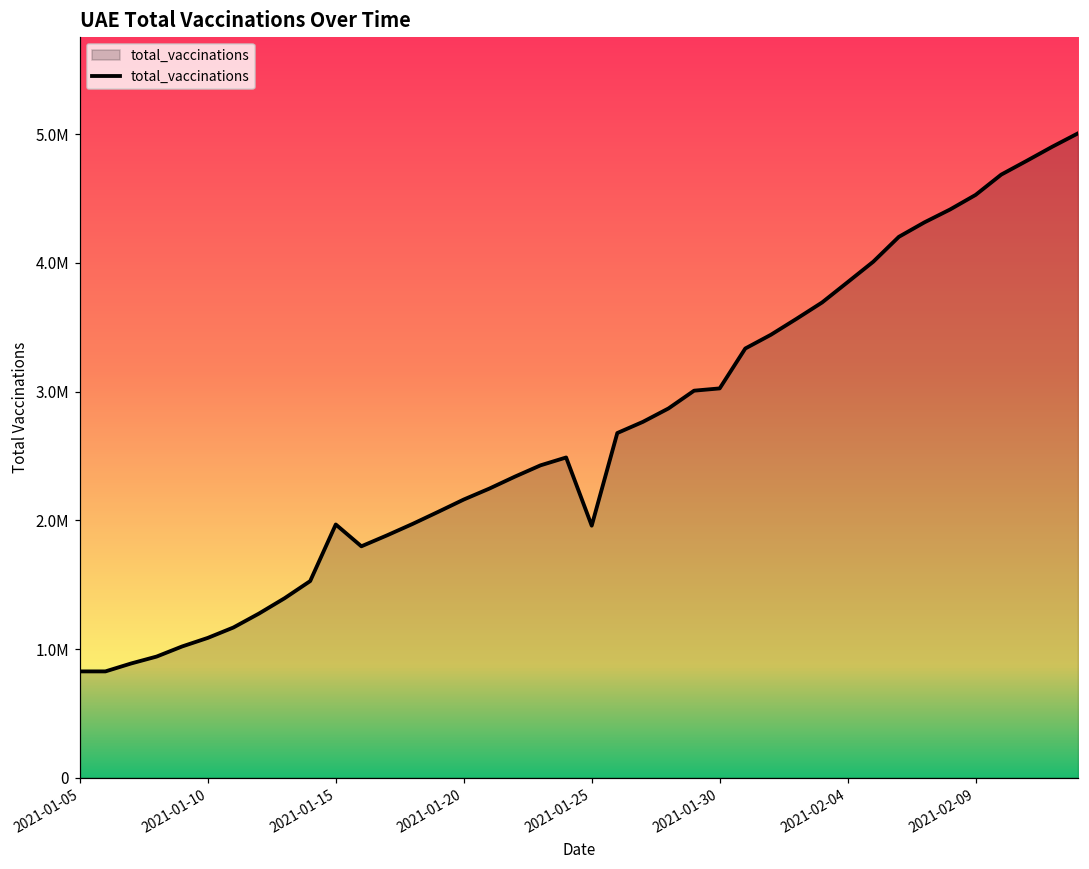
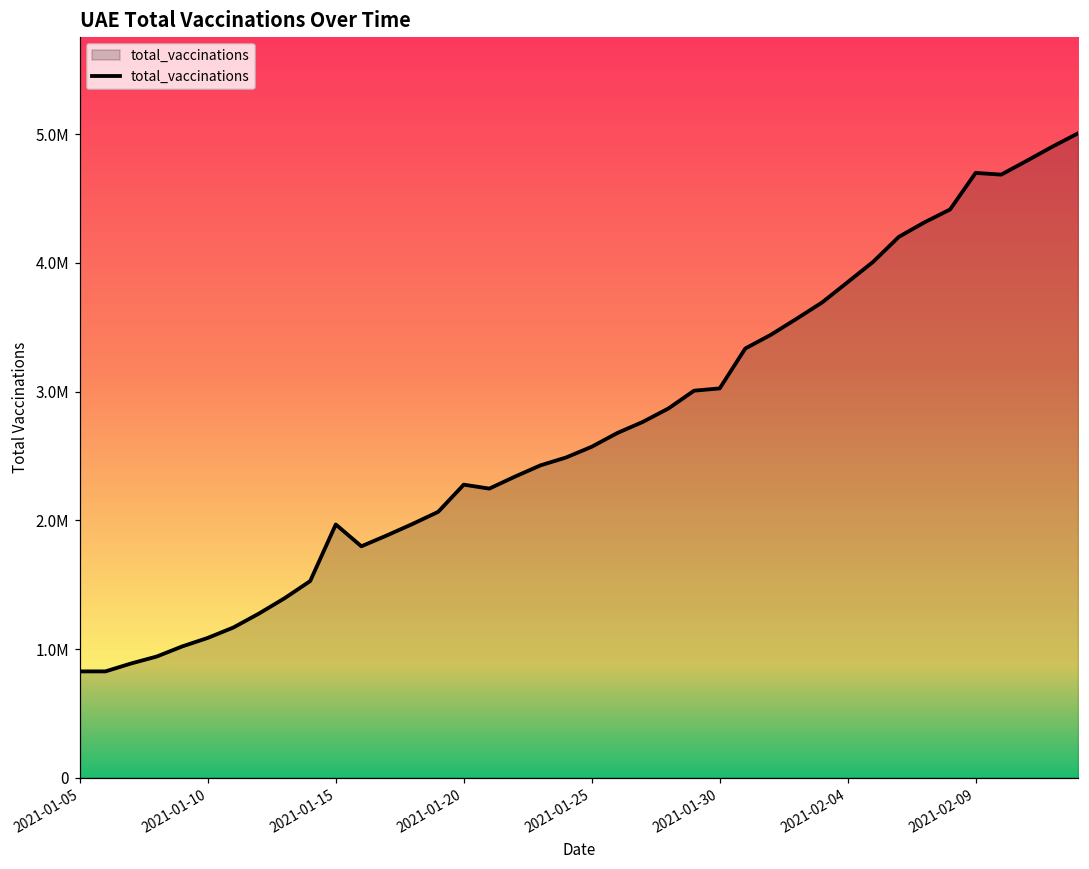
  {
    "2021-01-05": 830000,
    "2021-01-10": 1090000,
    "2021-01-15": 1970000,
-   "2021-01-20": 2160000,
-   "2021-01-25": 1960000,
+   "2021-01-20": 2280000,
+   "2021-01-25": 2570000,
    "2021-01-30": 3020000,
    "2021-02-04": 3850000,
-   "2021-02-09": 4530000
+   "2021-02-09": 4700000
  }
